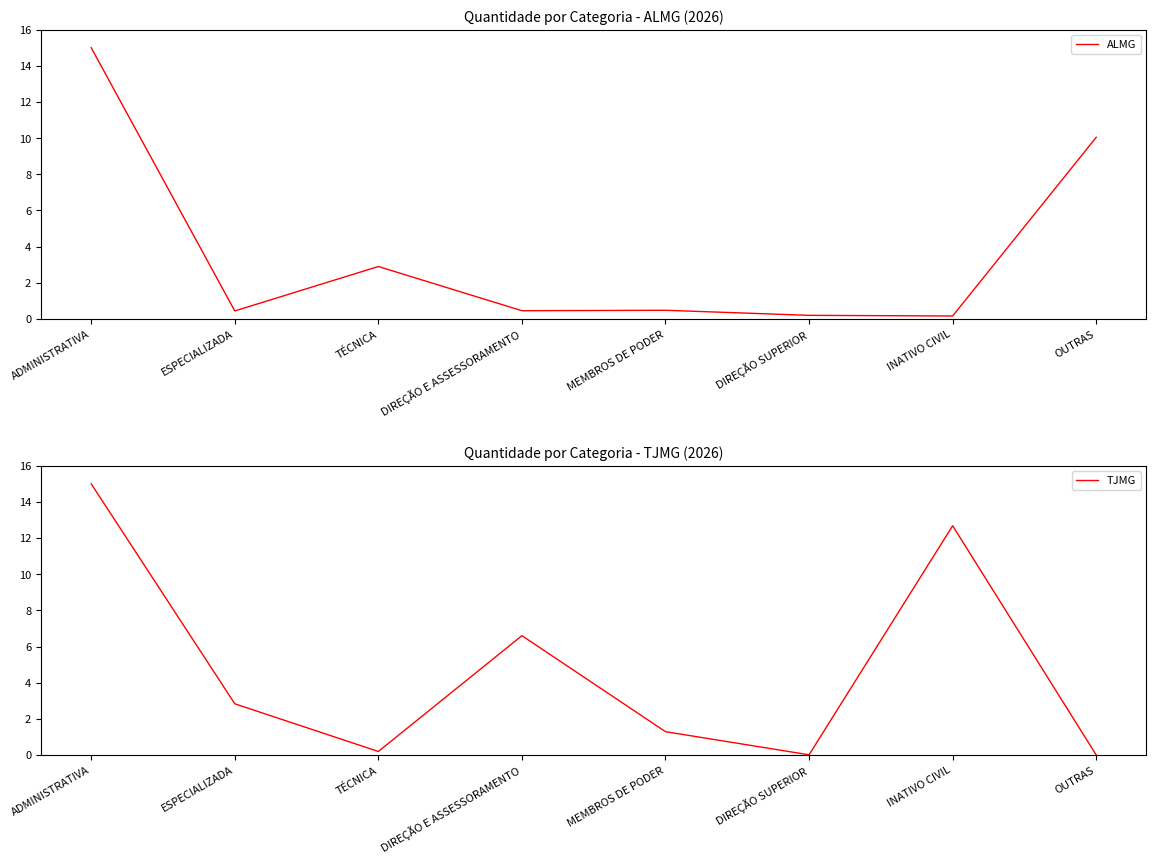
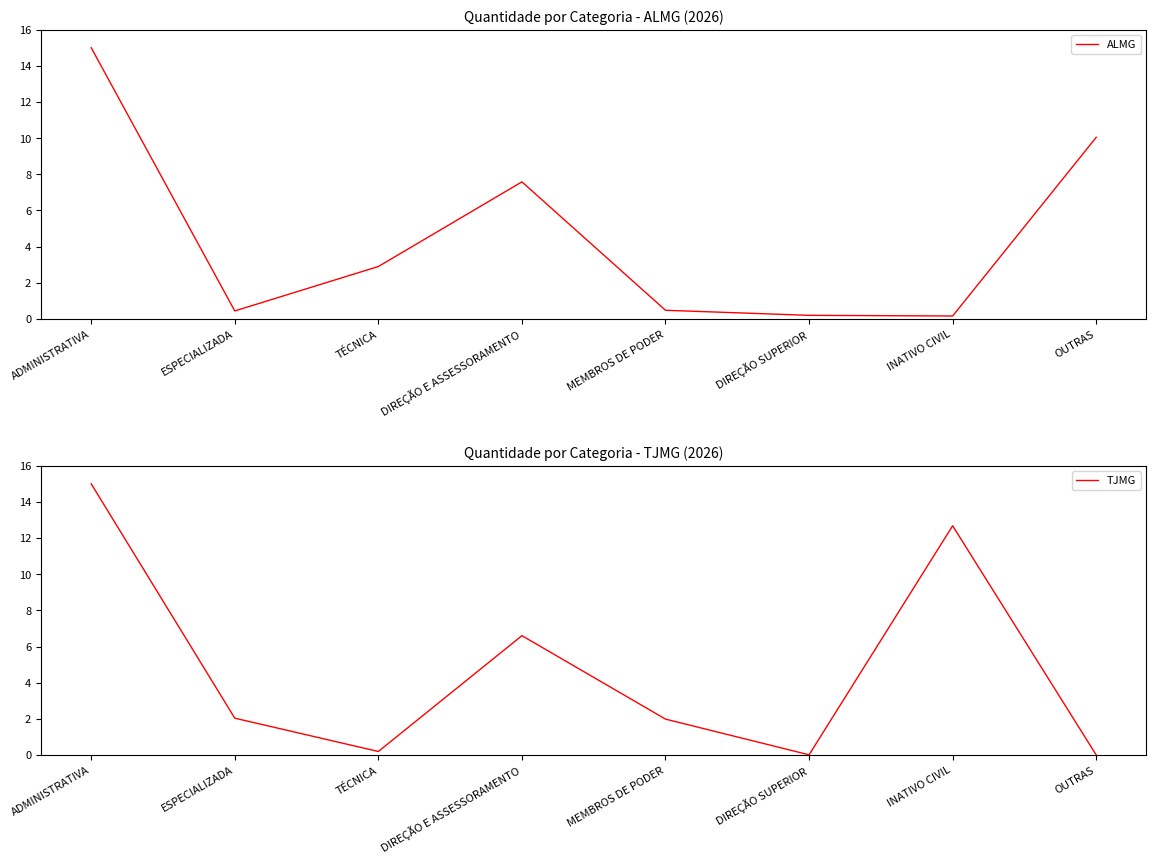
  {
    "Quantidade por Categoria - ALMG (2026)": {
      "ADMINISTRATIVA": 15.0,
      "ESPECIALIZADA": 0.4,
      "TÉCNICA": 2.9,
-     "DIREÇÃO E ASSESSORAMENTO": 0.5,
+     "DIREÇÃO E ASSESSORAMENTO": 7.6,
      "MEMBROS DE PODER": 0.5,
      "DIREÇÃO SUPERIOR": 0.2,
      "INATIVO CIVIL": 0.2,
      "OUTRAS": 10.0
    },
    "Quantidade por Categoria - TJMG (2026)": {
      "ADMINISTRATIVA": 15.0,
-     "ESPECIALIZADA": 2.8,
+     "ESPECIALIZADA": 2.0,
      "TÉCNICA": 0.2,
      "DIREÇÃO E ASSESSORAMENTO": 6.6,
-     "MEMBROS DE PODER": 1.3,
+     "MEMBROS DE PODER": 2.0,
      "DIREÇÃO SUPERIOR": 0.0,
      "INATIVO CIVIL": 12.7,
      "OUTRAS": 0.0
    }
  }
